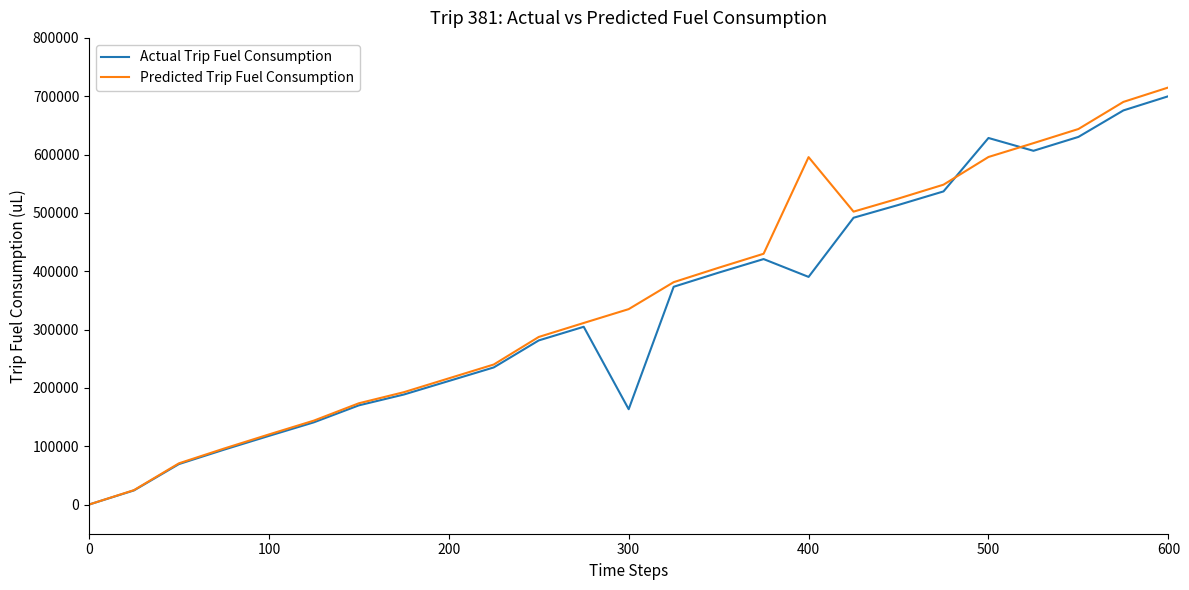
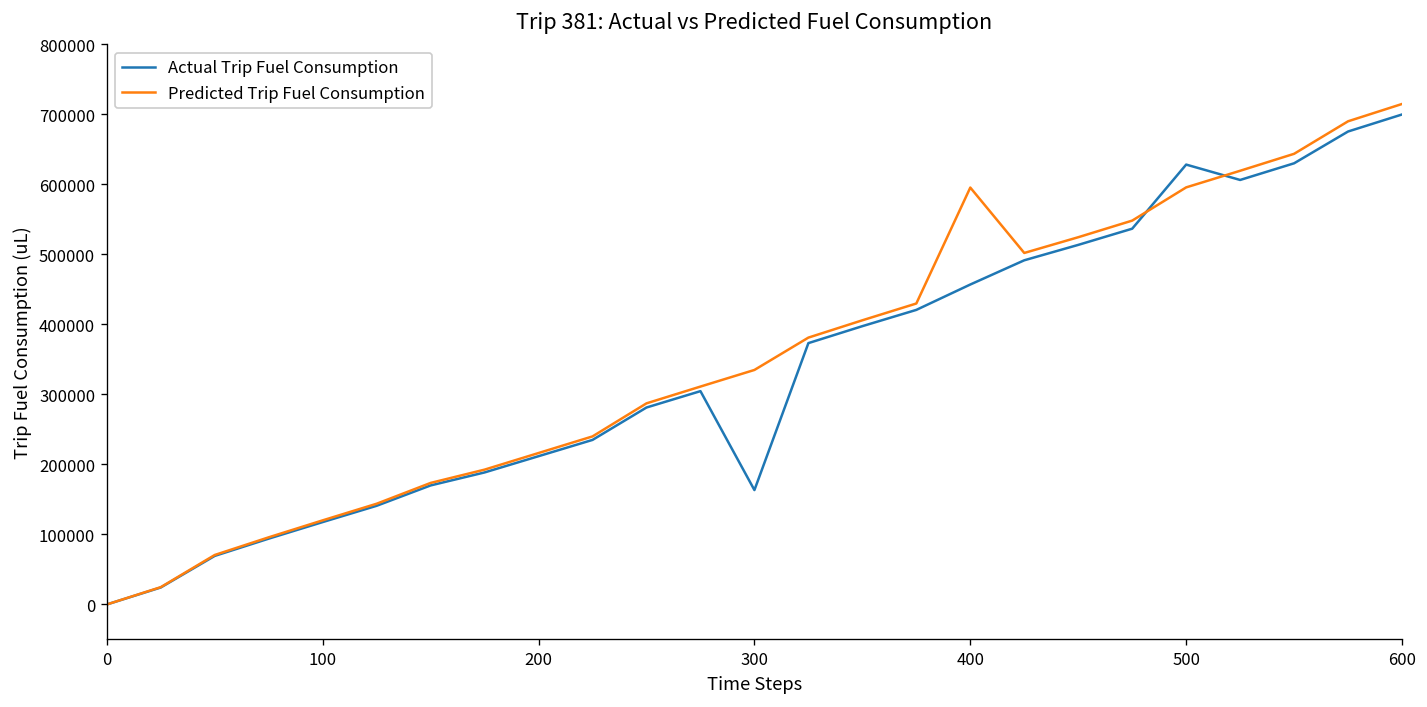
  {
    "Actual Trip Fuel Consumption": {
      "200": 210000,
      "300": 160000,
-     "400": 390000,
+     "400": 460000,
      "500": 630000,
      "600": 700000
    },
    "Predicted Trip Fuel Consumption": {
      "200": 220000,
      "300": 340000,
      "400": 600000,
      "500": 600000,
      "600": 720000
    }
  }
